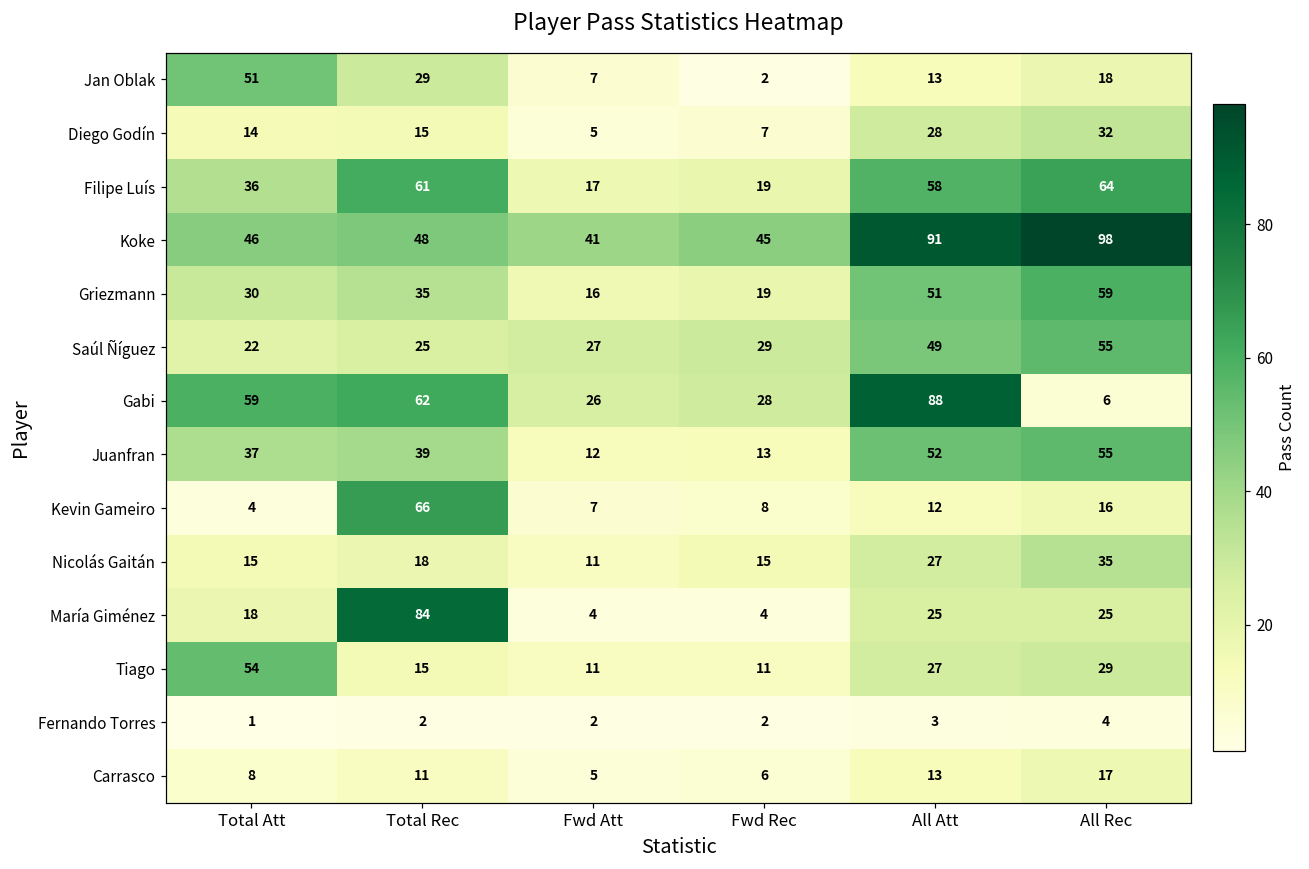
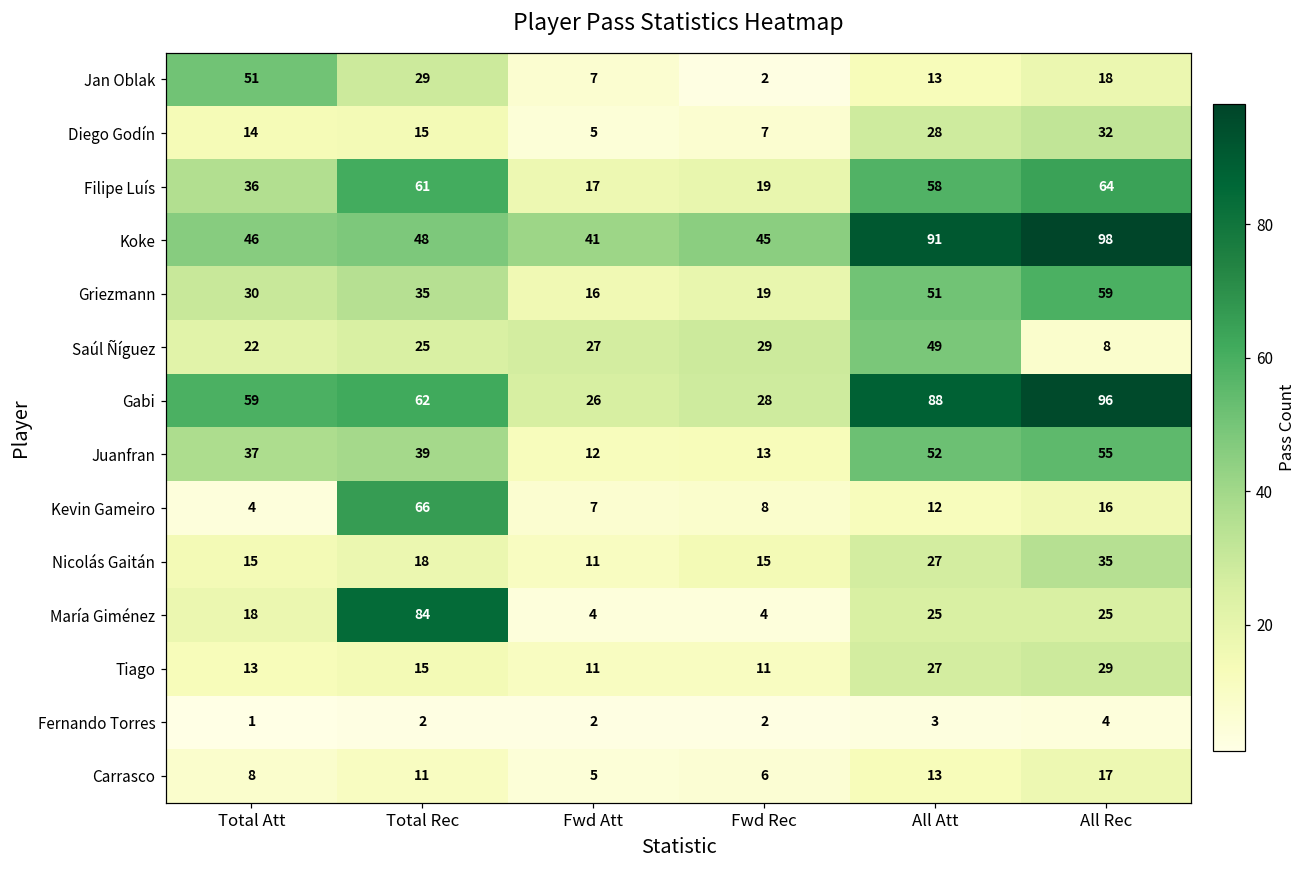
  {
    "Jan Oblak": {
      "Total Att": 51,
      "Total Rec": 29,
      "Fwd Att": 7,
      "Fwd Rec": 2,
      "All Att": 13,
      "All Rec": 18
    },
    "Diego Godín": {
      "Total Att": 14,
      "Total Rec": 15,
      "Fwd Att": 5,
      "Fwd Rec": 7,
      "All Att": 28,
      "All Rec": 32
    },
    "Filipe Luís": {
      "Total Att": 36,
      "Total Rec": 61,
      "Fwd Att": 17,
      "Fwd Rec": 19,
      "All Att": 58,
      "All Rec": 64
    },
    "Koke": {
      "Total Att": 46,
      "Total Rec": 48,
      "Fwd Att": 41,
      "Fwd Rec": 45,
      "All Att": 91,
      "All Rec": 98
    },
    "Griezmann": {
      "Total Att": 30,
      "Total Rec": 35,
      "Fwd Att": 16,
      "Fwd Rec": 19,
      "All Att": 51,
      "All Rec": 59
    },
    "Saúl Ñíguez": {
      "Total Att": 22,
      "Total Rec": 25,
      "Fwd Att": 27,
      "Fwd Rec": 29,
      "All Att": 49,
-     "All Rec": 55
+     "All Rec": 8
    },
    "Gabi": {
      "Total Att": 59,
      "Total Rec": 62,
      "Fwd Att": 26,
      "Fwd Rec": 28,
      "All Att": 88,
-     "All Rec": 6
+     "All Rec": 96
    },
    "Juanfran": {
      "Total Att": 37,
      "Total Rec": 39,
      "Fwd Att": 12,
      "Fwd Rec": 13,
      "All Att": 52,
      "All Rec": 55
    },
    "Kevin Gameiro": {
      "Total Att": 4,
      "Total Rec": 66,
      "Fwd Att": 7,
      "Fwd Rec": 8,
      "All Att": 12,
      "All Rec": 16
    },
    "Nicolás Gaitán": {
      "Total Att": 15,
      "Total Rec": 18,
      "Fwd Att": 11,
      "Fwd Rec": 15,
      "All Att": 27,
      "All Rec": 35
    },
    "María Giménez": {
      "Total Att": 18,
      "Total Rec": 84,
      "Fwd Att": 4,
      "Fwd Rec": 4,
      "All Att": 25,
      "All Rec": 25
    },
    "Tiago": {
-     "Total Att": 54,
+     "Total Att": 13,
      "Total Rec": 15,
      "Fwd Att": 11,
      "Fwd Rec": 11,
      "All Att": 27,
      "All Rec": 29
    },
    "Fernando Torres": {
      "Total Att": 1,
      "Total Rec": 2,
      "Fwd Att": 2,
      "Fwd Rec": 2,
      "All Att": 3,
      "All Rec": 4
    },
    "Carrasco": {
      "Total Att": 8,
      "Total Rec": 11,
      "Fwd Att": 5,
      "Fwd Rec": 6,
      "All Att": 13,
      "All Rec": 17
    }
  }
